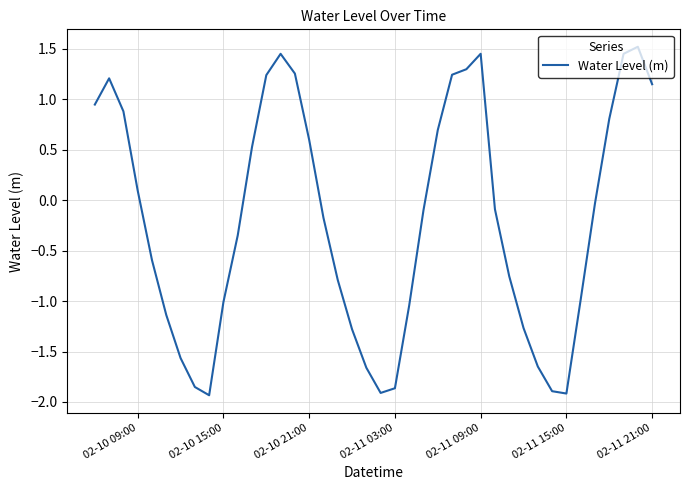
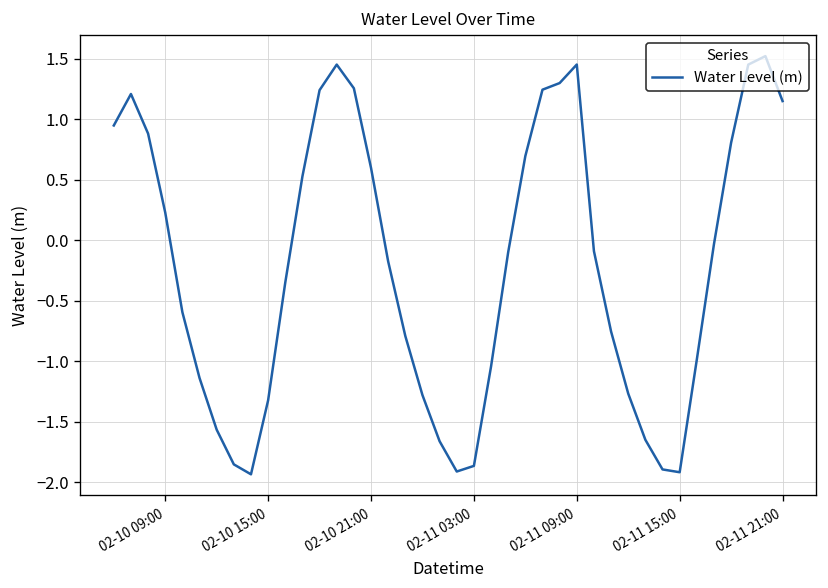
  {
-   "02-10 09:00": 0.10,
-   "02-10 15:00": -1.01,
+   "02-10 09:00": 0.23,
+   "02-10 15:00": -1.32,
    "02-10 21:00": 0.60,
    "02-11 03:00": -1.86,
    "02-11 09:00": 1.45,
    "02-11 15:00": -1.92,
    "02-11 21:00": 1.15
  }
